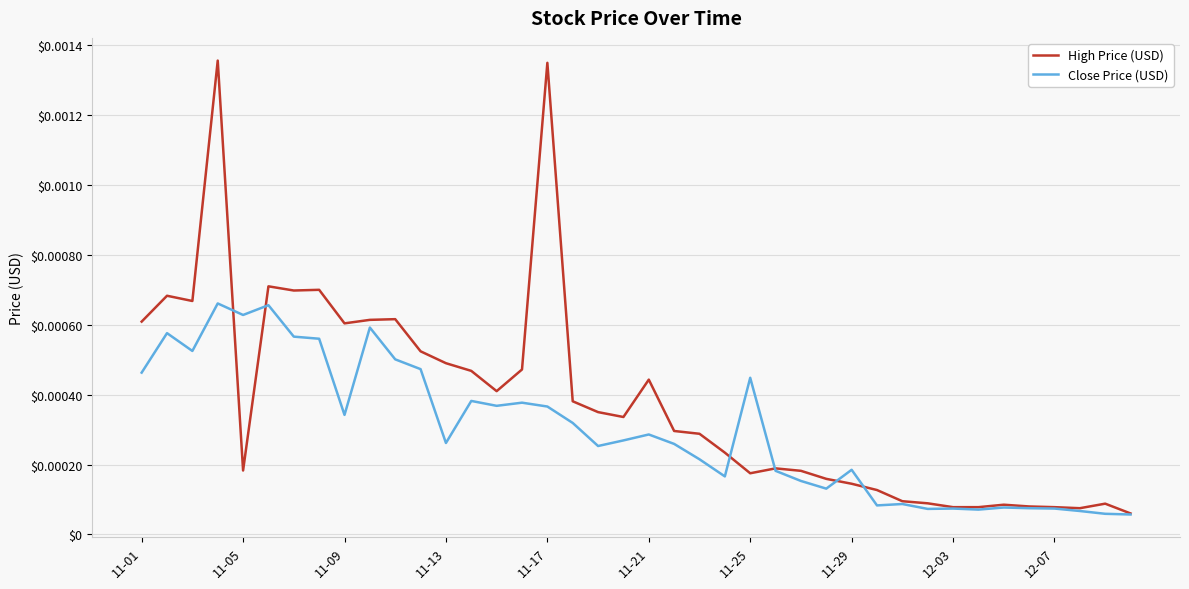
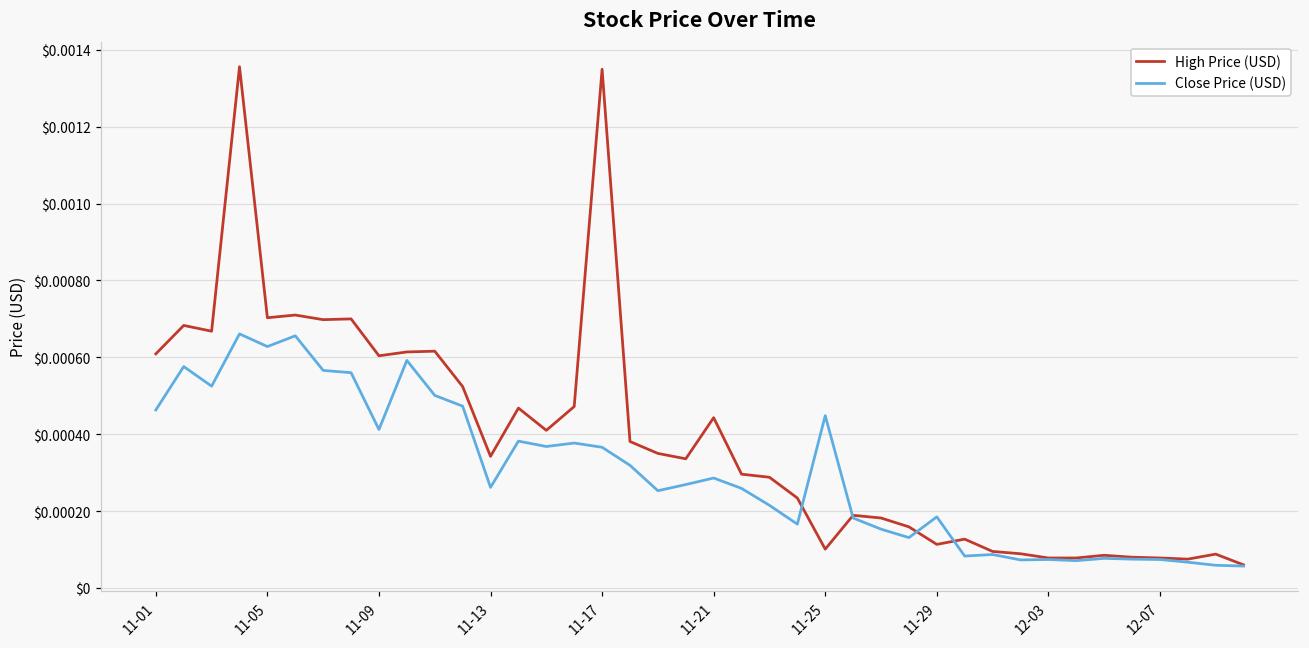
  {
    "High Price (USD)": {
      "11-01": "$0.00061",
-     "11-05": "$0.00018",
+     "11-05": "$0.00070",
      "11-09": "$0.00060",
-     "11-13": "$0.00049",
+     "11-13": "$0.00034",
      "11-17": "$0.00135",
      "11-21": "$0.00044",
-     "11-25": "$0.00017",
-     "11-29": "$0.00014"
+     "11-25": "$0.00010",
+     "11-29": "$0.00011"
    },
    "Close Price (USD)": {
      "11-01": "$0.00046",
      "11-05": "$0.00063",
-     "11-09": "$0.00034",
+     "11-09": "$0.00041",
      "11-13": "$0.00026",
      "11-17": "$0.00037",
      "11-21": "$0.00029",
      "11-25": "$0.00045",
      "11-29": "$0.00018"
    }
  }
